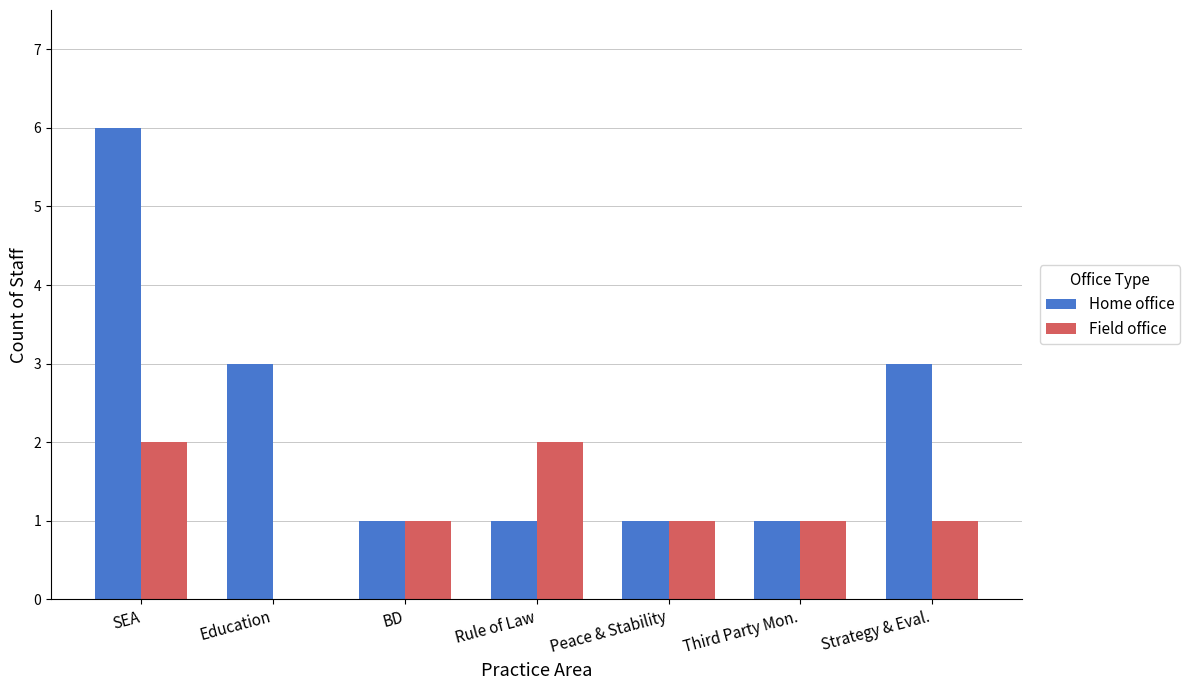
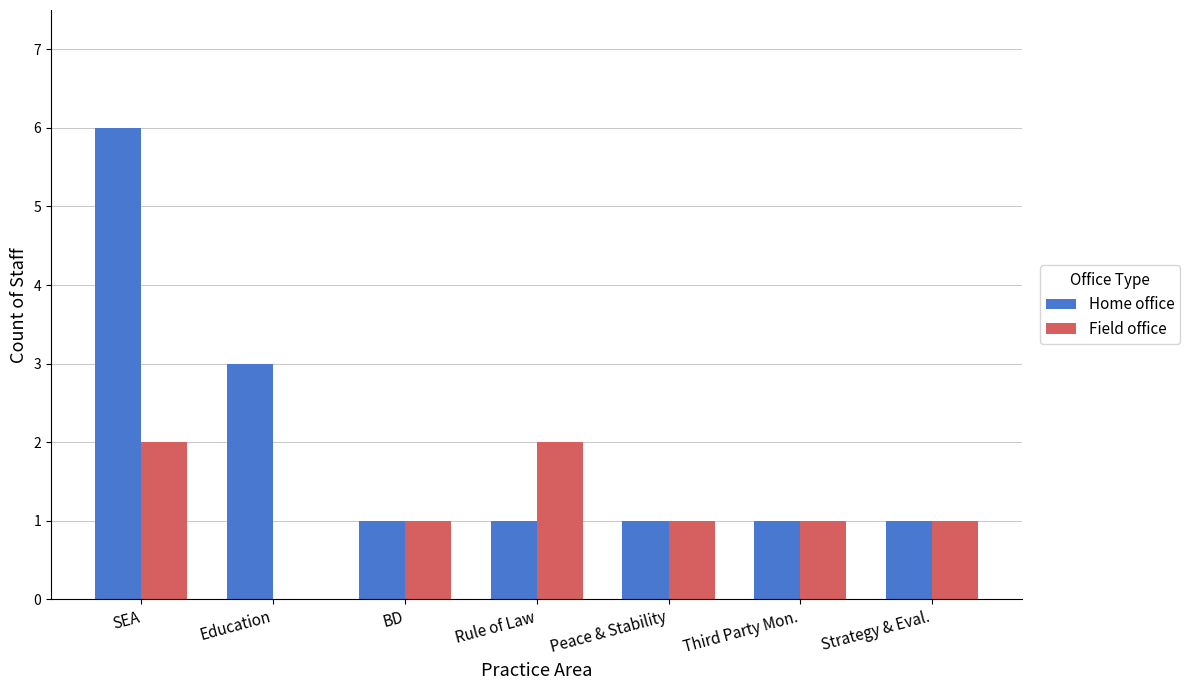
  {
    "Home office": {
      "SEA": 6,
      "Education": 3,
      "BD": 1,
      "Rule of Law": 1,
      "Peace & Stability": 1,
      "Third Party Mon.": 1,
-     "Strategy & Eval.": 3
+     "Strategy & Eval.": 1
    },
    "Field office": {
      "SEA": 2,
      "Education": 0,
      "BD": 1,
      "Rule of Law": 2,
      "Peace & Stability": 1,
      "Third Party Mon.": 1,
      "Strategy & Eval.": 1
    }
  }
